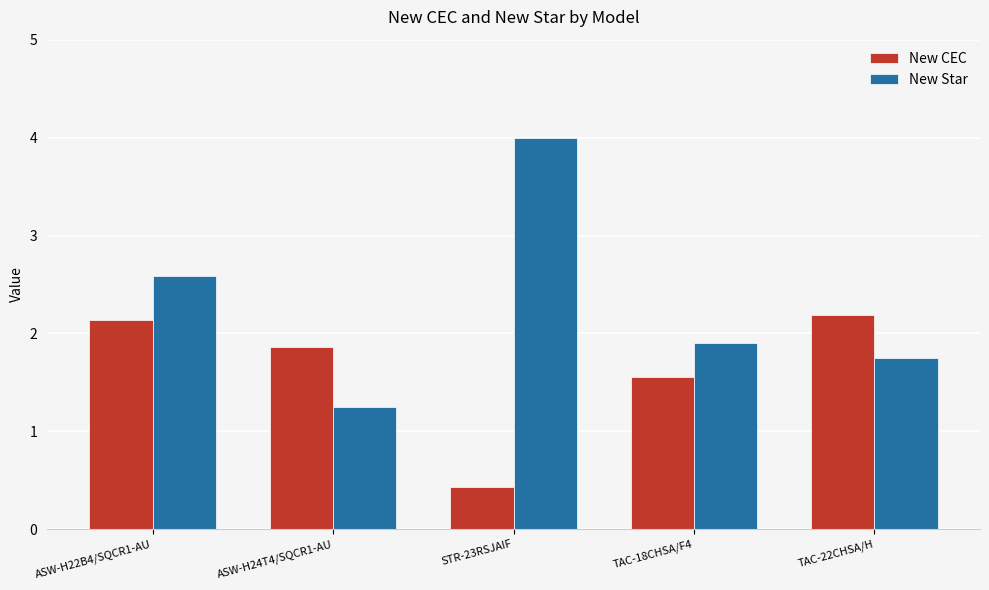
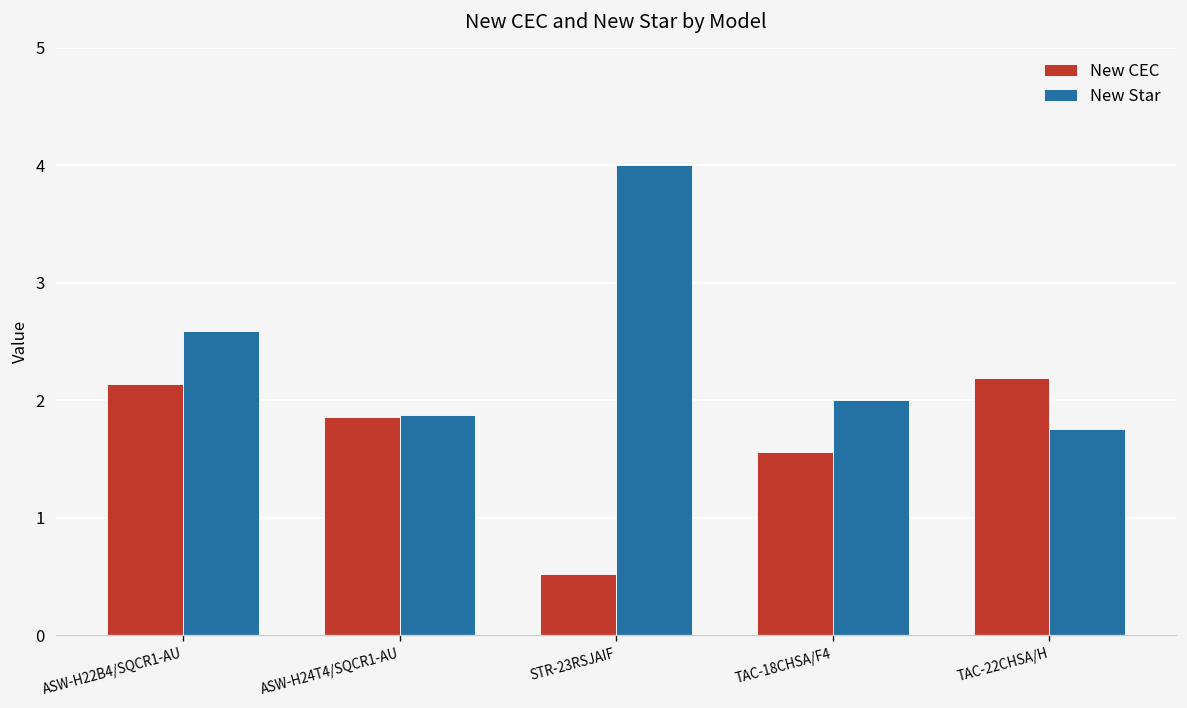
  {
    "New CEC": {
      "ASW-H22B4/SQCR1-AU": 2.1,
      "ASW-H24T4/SQCR1-AU": 1.9,
-     "STR-23RSJAIF": 0.4,
+     "STR-23RSJAIF": 0.5,
      "TAC-18CHSA/F4": 1.6,
      "TAC-22CHSA/H": 2.2
    },
    "New Star": {
      "ASW-H22B4/SQCR1-AU": 2.6,
-     "ASW-H24T4/SQCR1-AU": 1.3,
+     "ASW-H24T4/SQCR1-AU": 1.9,
      "STR-23RSJAIF": 4.0,
-     "TAC-18CHSA/F4": 1.9,
+     "TAC-18CHSA/F4": 2.0,
      "TAC-22CHSA/H": 1.8
    }
  }
